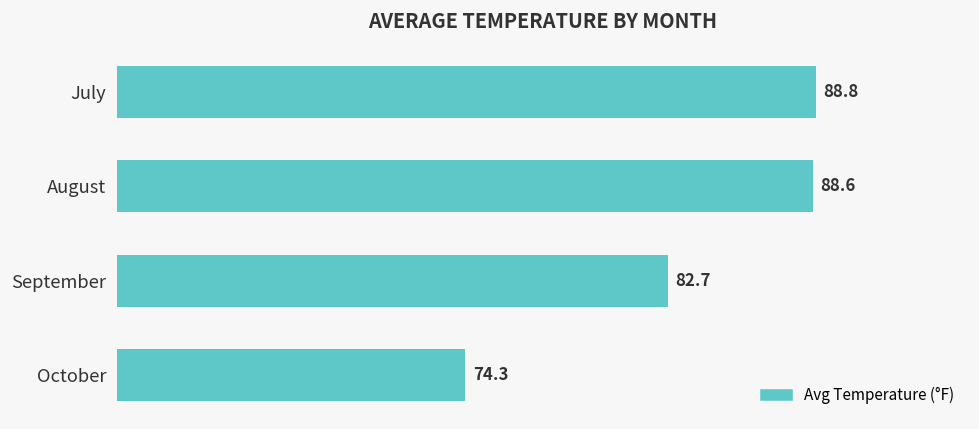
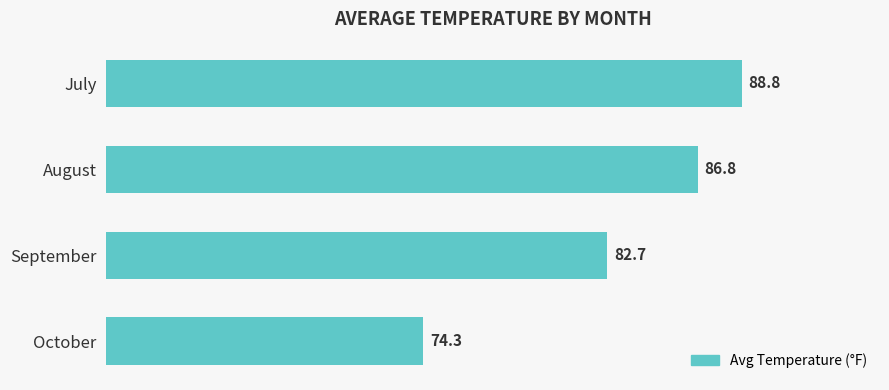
  {
    "July": 88.8,
-   "August": 88.6,
+   "August": 86.8,
    "September": 82.7,
    "October": 74.3
  }
